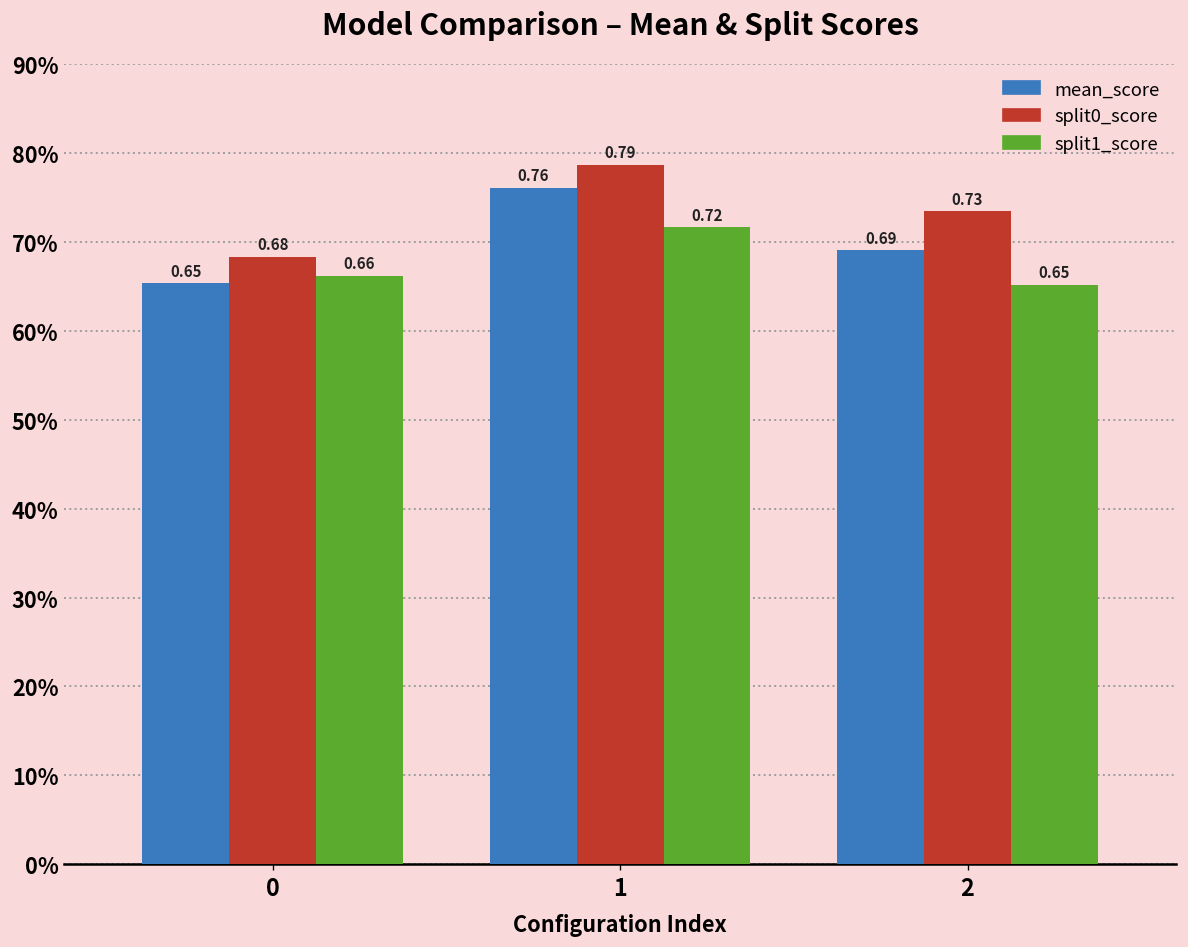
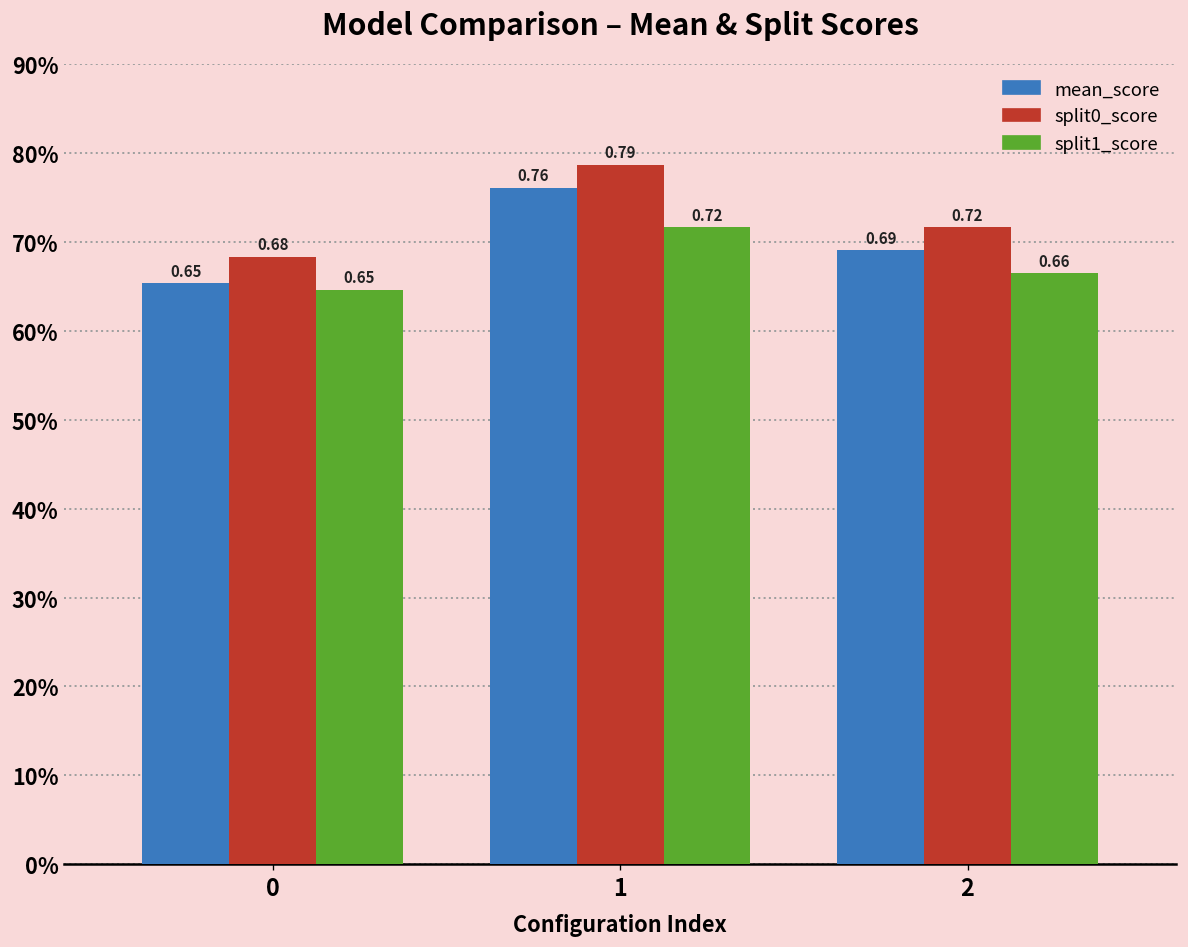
  {
    "mean_score": {
      "0": 0.65,
      "1": 0.76,
      "2": 0.69
    },
    "split0_score": {
      "0": 0.68,
      "1": 0.79,
-     "2": 0.73
+     "2": 0.72
    },
    "split1_score": {
-     "0": 0.66,
+     "0": 0.65,
      "1": 0.72,
-     "2": 0.65
+     "2": 0.66
    }
  }
